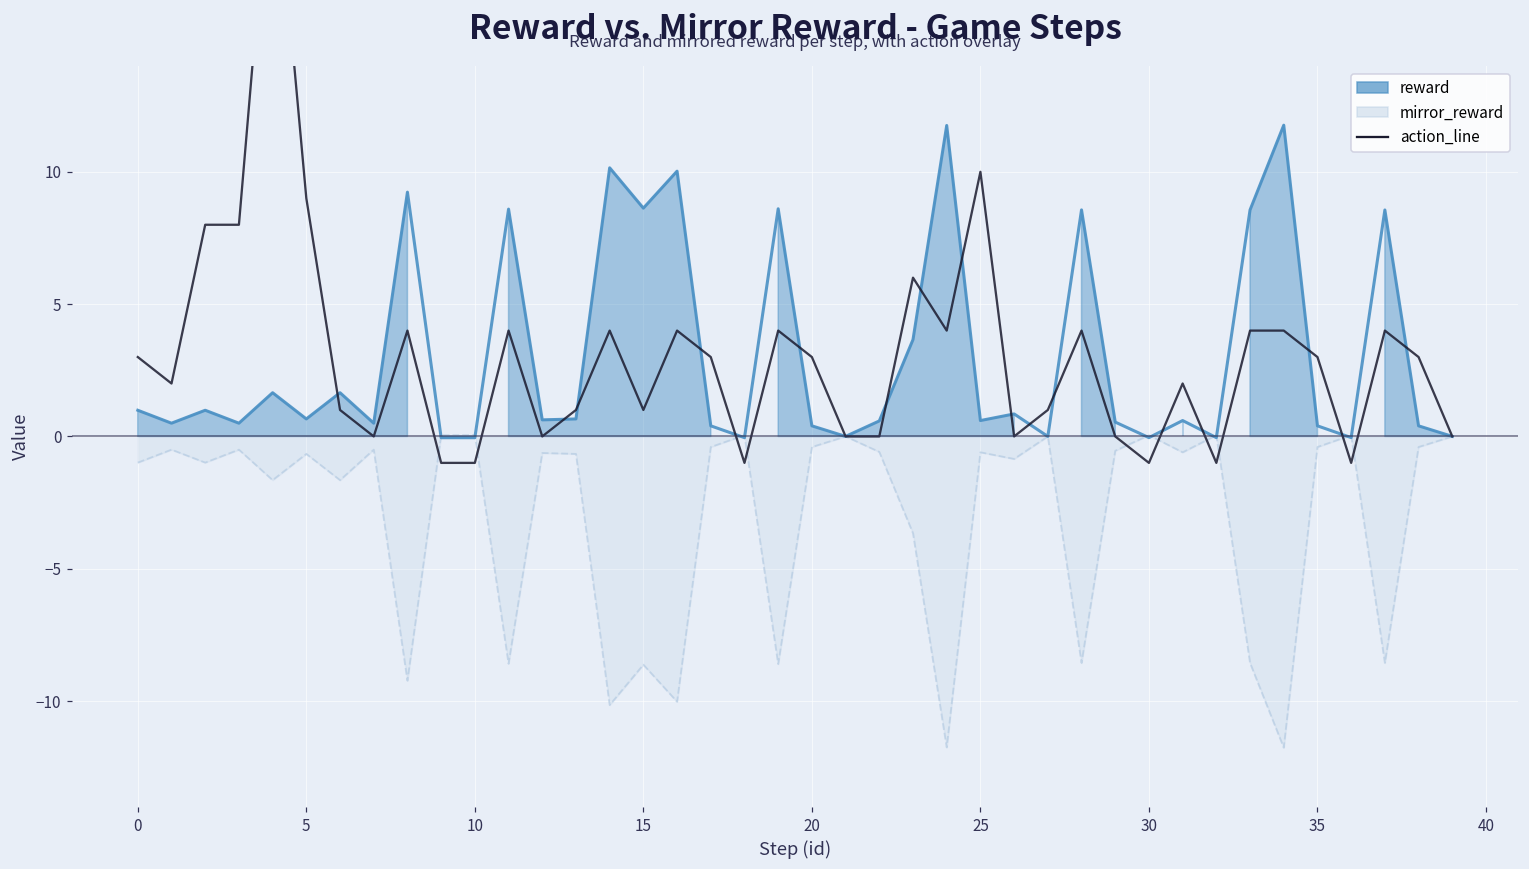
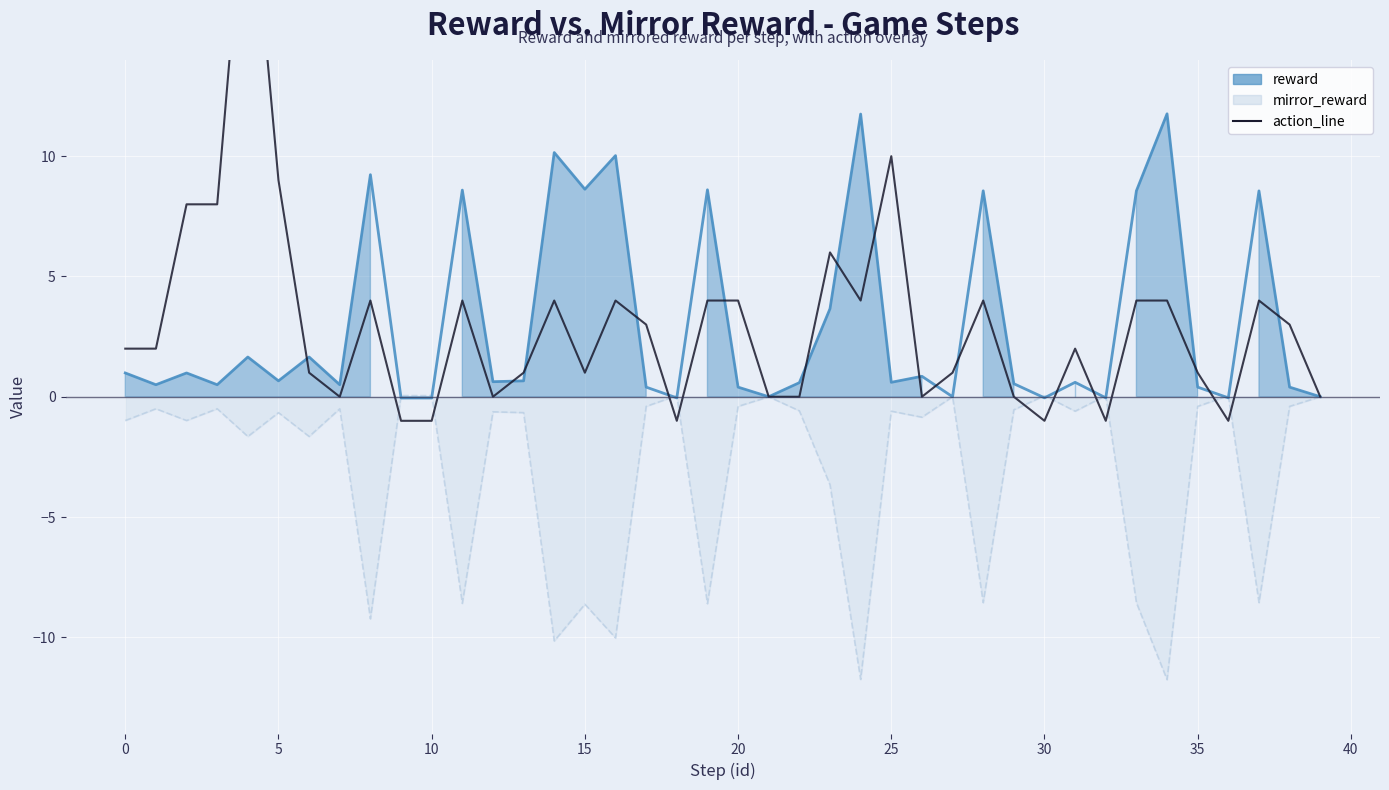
  {
    "action_line": {
-     "0": 3,
+     "0": 2,
      "5": 9,
      "10": -1,
      "15": 1,
-     "20": 3,
+     "20": 4,
      "25": 10,
      "30": -1,
-     "35": 3
+     "35": 1
    }
  }
